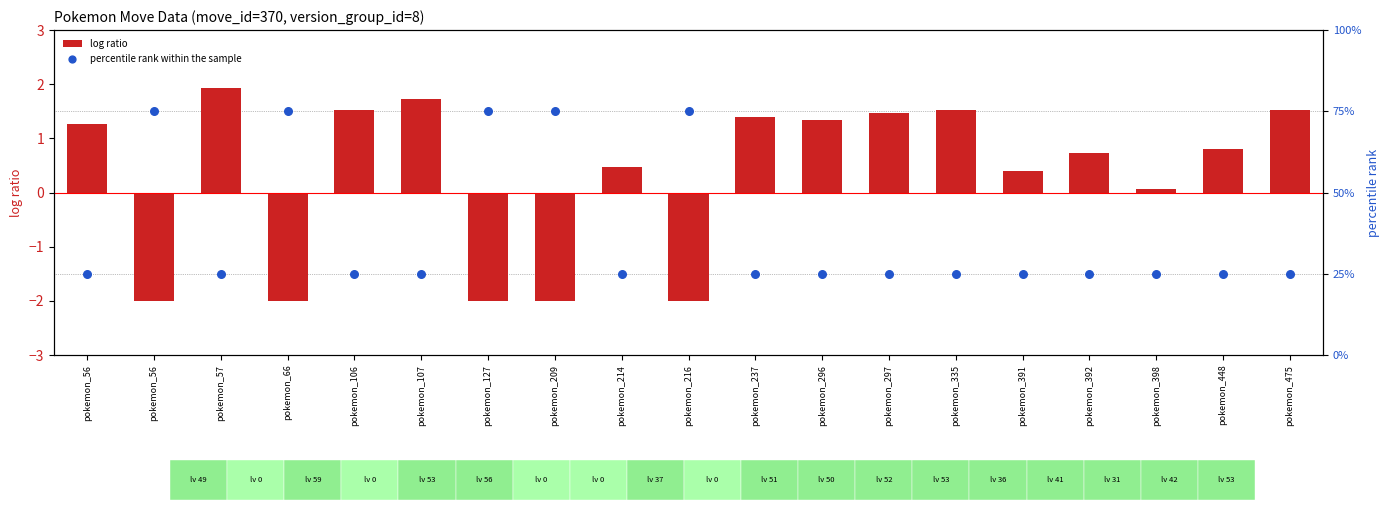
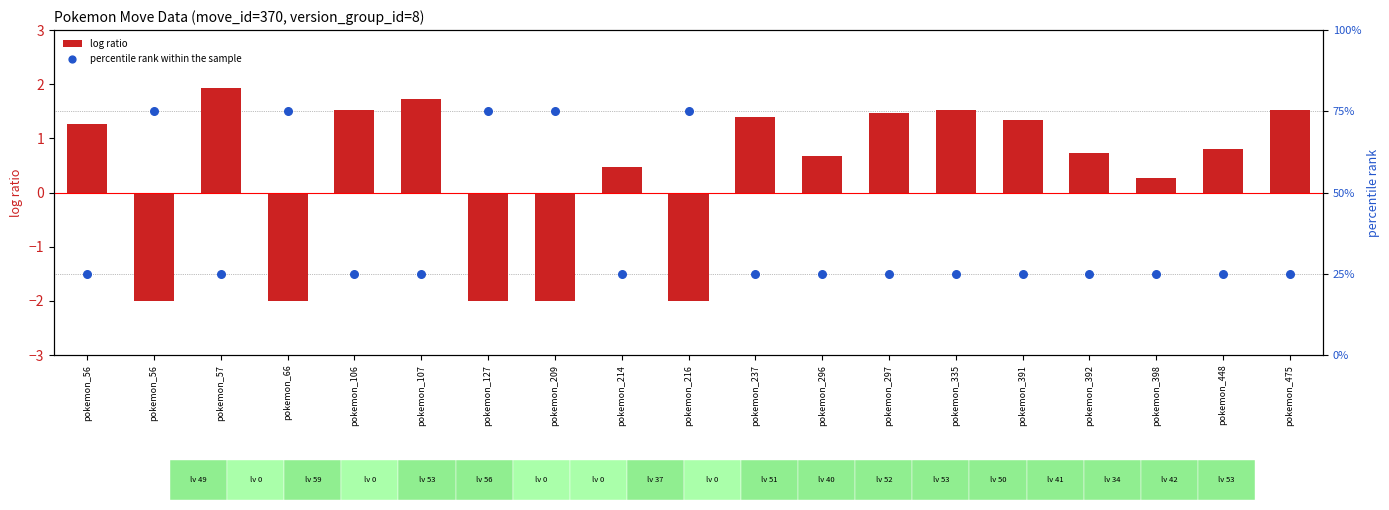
  {
    "Pokemon Move Data (move_id=370, version_group_id=8)": {
      "log ratio": {
-       "pokemon_296": 50,
-       "pokemon_391": 36,
-       "pokemon_398": 31
+       "pokemon_296": 40,
+       "pokemon_391": 50,
+       "pokemon_398": 34
      }
    }
  }
